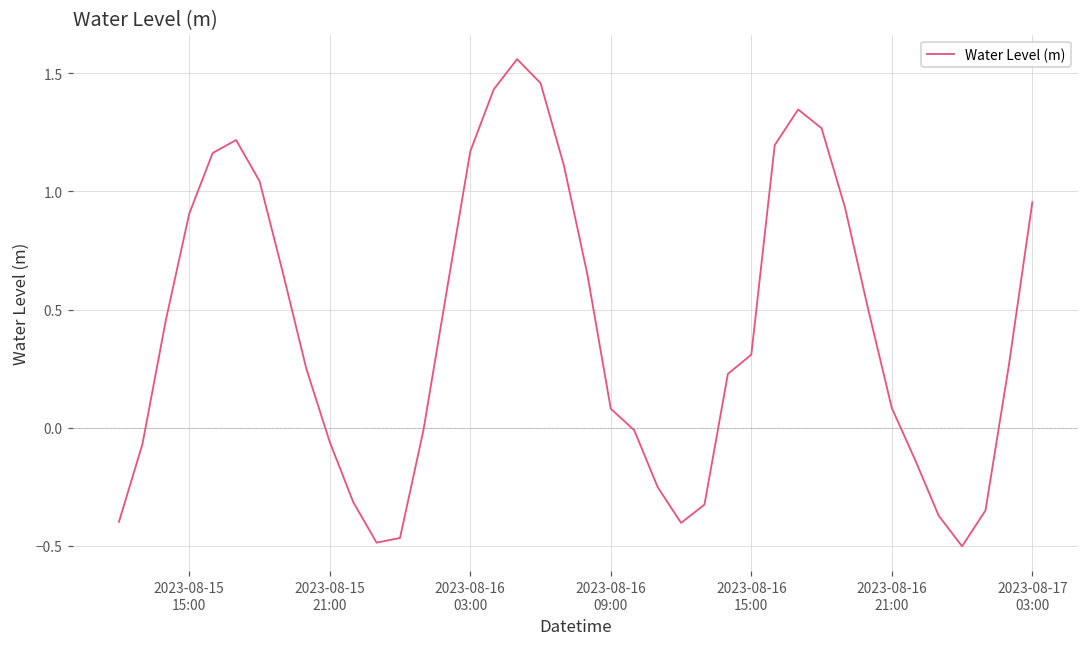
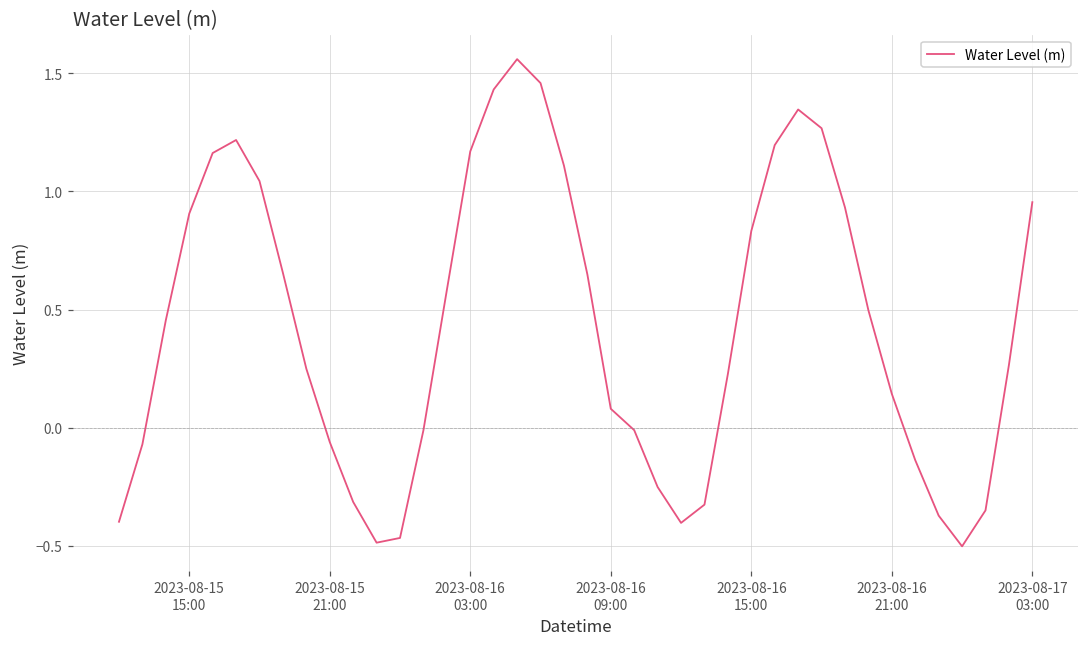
  {
    "2023-08-15 15:00": 0.91,
    "2023-08-15 21:00": -0.06,
    "2023-08-16 03:00": 1.17,
    "2023-08-16 09:00": 0.08,
-   "2023-08-16 15:00": 0.31,
-   "2023-08-16 21:00": 0.08,
+   "2023-08-16 15:00": 0.83,
+   "2023-08-16 21:00": 0.14,
    "2023-08-17 03:00": 0.95
  }
